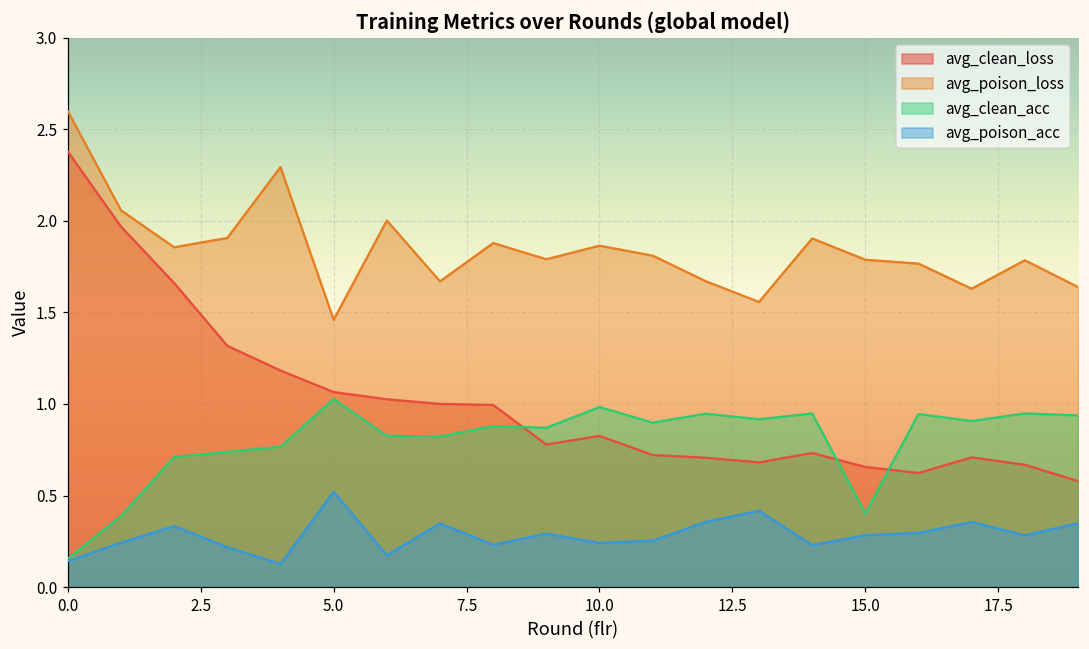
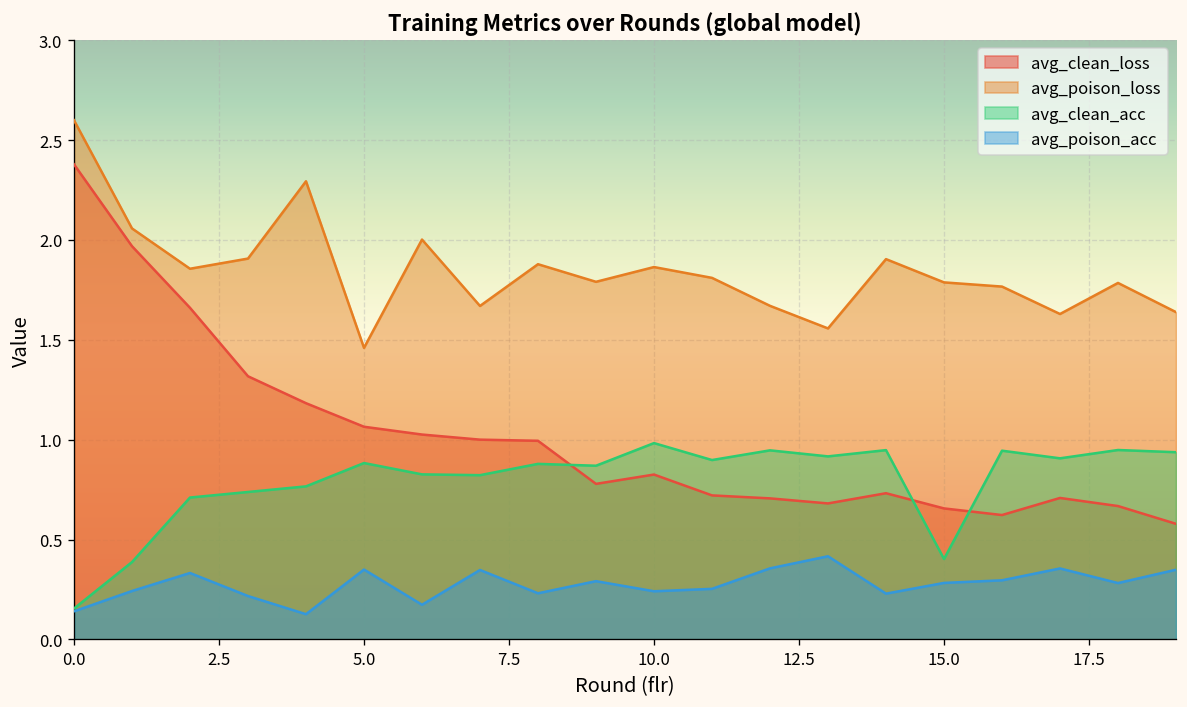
  {
    "avg_clean_acc": {
-     "5.0": 1.03,
+     "5.0": 0.88,
      "10.0": 0.98,
      "15.0": 0.40
    },
    "avg_poison_acc": {
-     "5.0": 0.52,
+     "5.0": 0.35,
      "10.0": 0.24,
      "15.0": 0.28
    }
  }
